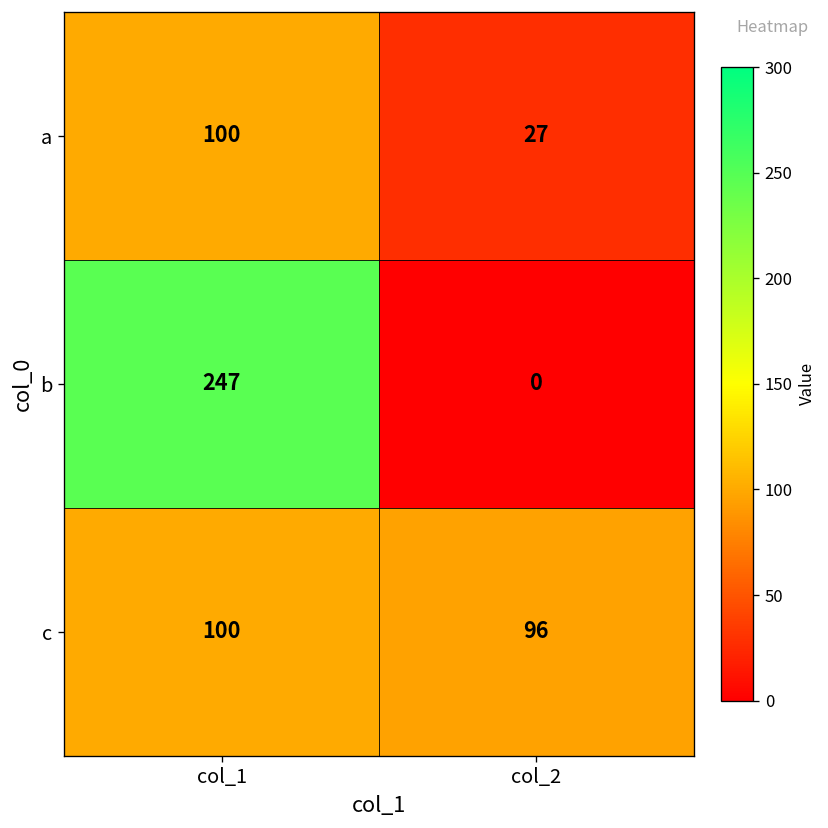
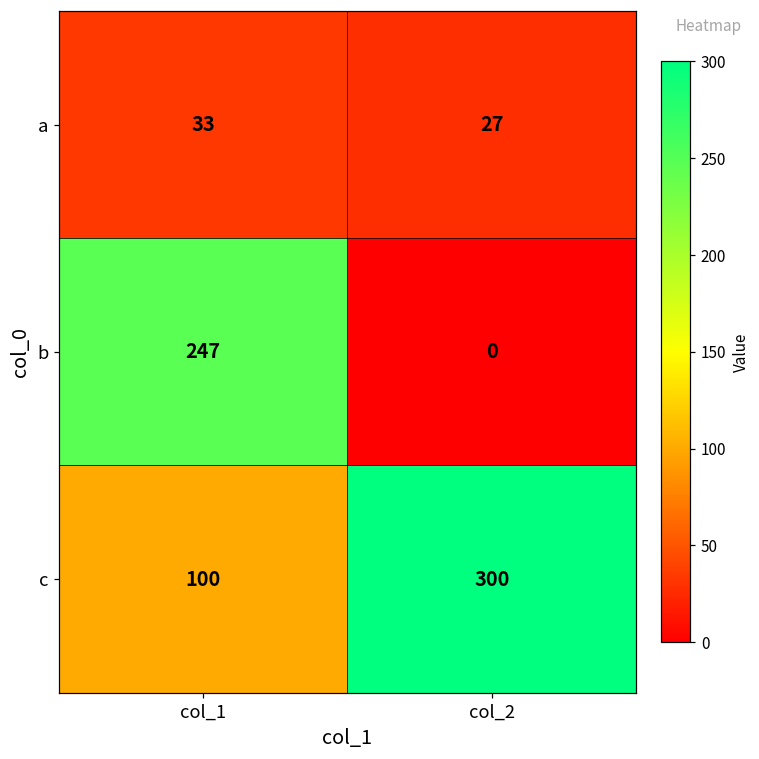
  {
    "a": {
-     "col_1": 100,
+     "col_1": 33,
      "col_2": 27
    },
    "b": {
      "col_1": 247,
      "col_2": 0
    },
    "c": {
      "col_1": 100,
-     "col_2": 96
+     "col_2": 300
    }
  }
